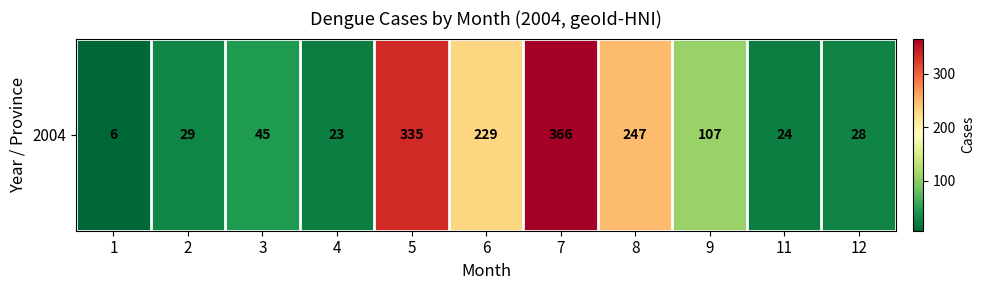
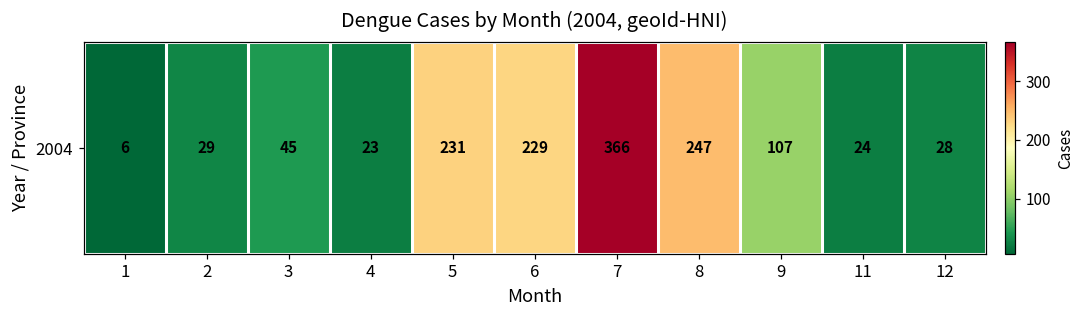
  {
    "2004": {
      "1": 6,
      "2": 29,
      "3": 45,
      "4": 23,
-     "5": 335,
+     "5": 231,
      "6": 229,
      "7": 366,
      "8": 247,
      "9": 107,
      "11": 24,
      "12": 28
    }
  }
